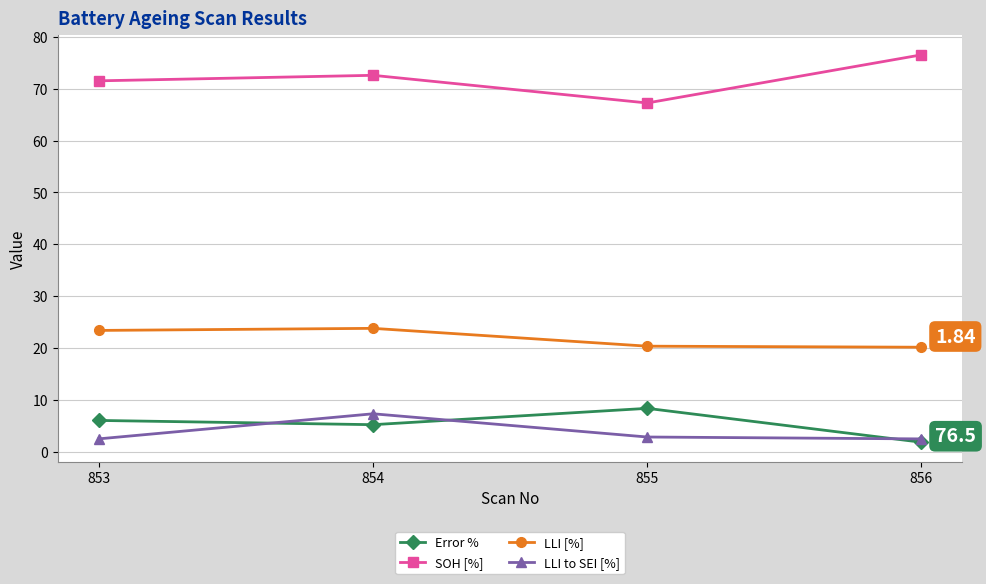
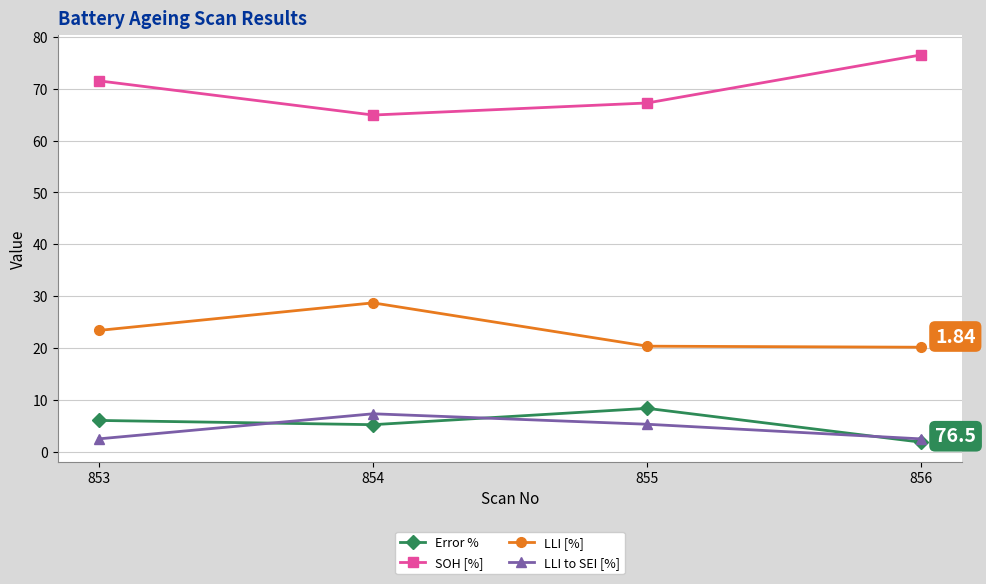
  {
    "Error %": {
      "853": 6,
      "854": 5,
      "855": 8
    },
    "SOH [%]": {
      "853": 72,
-     "854": 73,
+     "854": 65,
      "855": 67,
      "856": 77
    },
    "LLI [%]": {
      "853": 23,
-     "854": 24,
+     "854": 29,
      "855": 20
    },
    "LLI to SEI [%]": {
      "853": 2,
      "854": 7,
-     "855": 3
+     "855": 5
    }
  }
